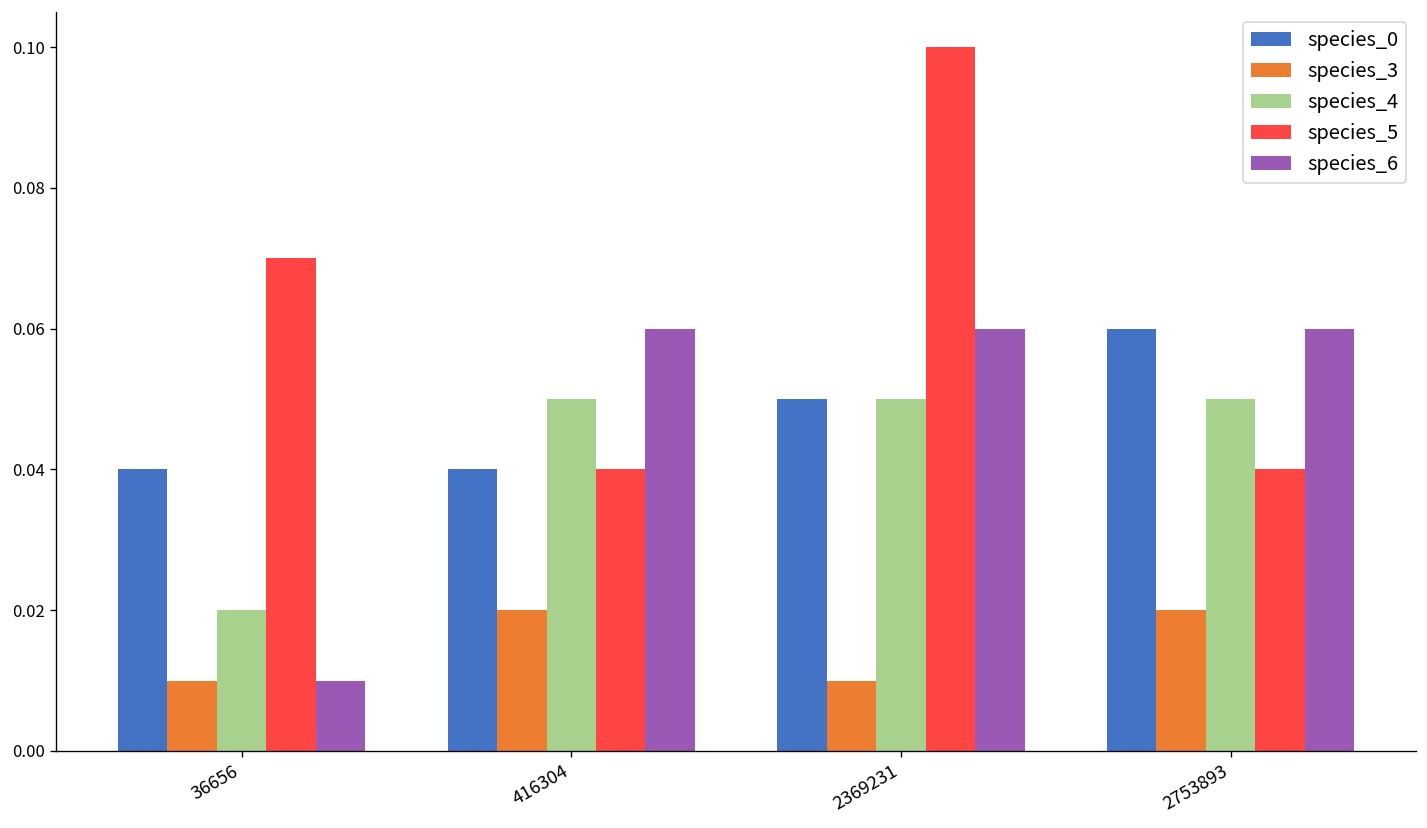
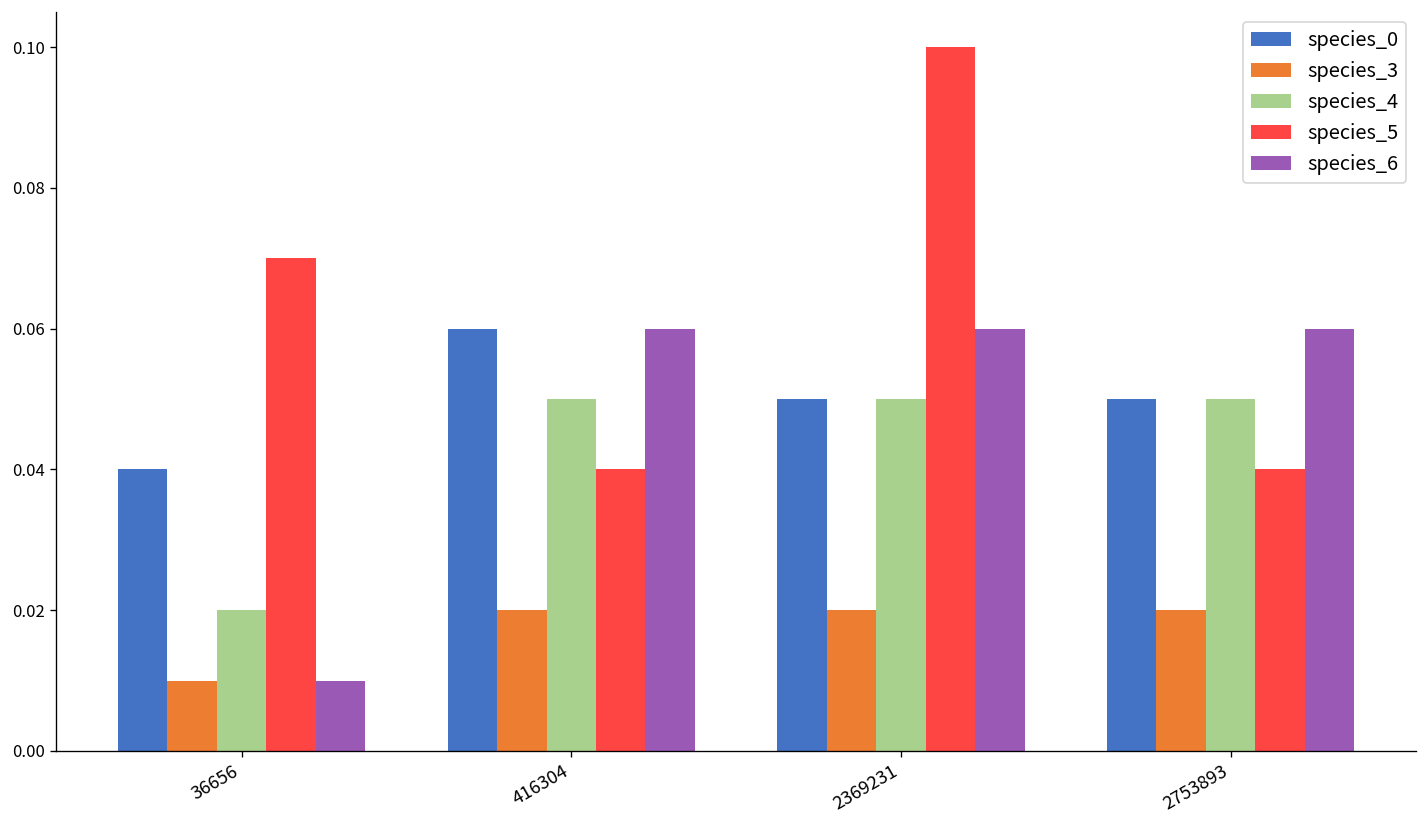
  {
    "species_0": {
      "36656": 0.04,
-     "416304": 0.04,
+     "416304": 0.06,
      "2369231": 0.05,
-     "2753893": 0.06
+     "2753893": 0.05
    },
    "species_3": {
      "36656": 0.01,
      "416304": 0.02,
-     "2369231": 0.01,
+     "2369231": 0.02,
      "2753893": 0.02
    },
    "species_4": {
      "36656": 0.02,
      "416304": 0.05,
      "2369231": 0.05,
      "2753893": 0.05
    },
    "species_5": {
      "36656": 0.07,
      "416304": 0.04,
      "2369231": 0.10,
      "2753893": 0.04
    },
    "species_6": {
      "36656": 0.01,
      "416304": 0.06,
      "2369231": 0.06,
      "2753893": 0.06
    }
  }
